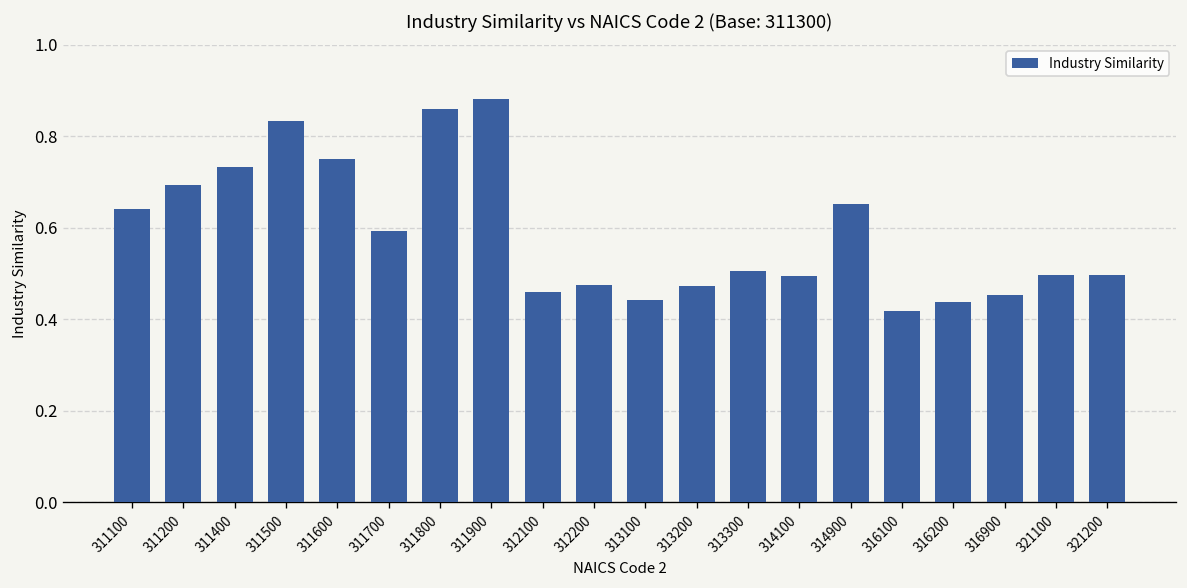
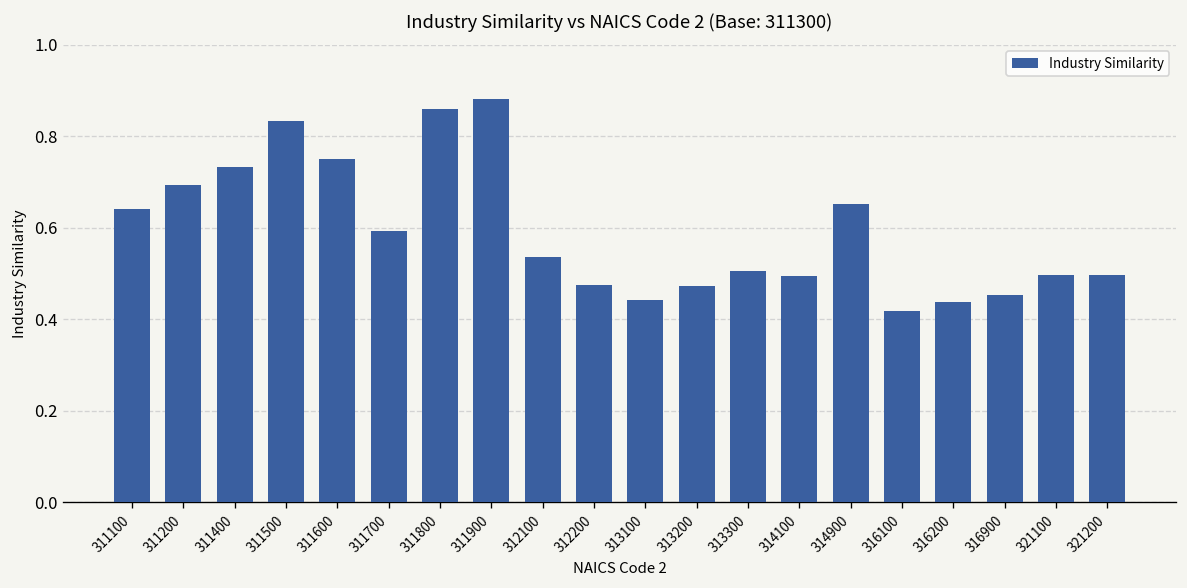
  {
    "311100": 0.64,
    "311200": 0.69,
    "311400": 0.73,
    "311500": 0.83,
    "311600": 0.75,
    "311700": 0.59,
    "311800": 0.86,
    "311900": 0.88,
-   "312100": 0.46,
+   "312100": 0.54,
    "312200": 0.48,
    "313100": 0.44,
    "313200": 0.47,
    "313300": 0.51,
    "314100": 0.50,
    "314900": 0.65,
    "316100": 0.42,
    "316200": 0.44,
    "316900": 0.45,
    "321100": 0.50,
    "321200": 0.50
  }
